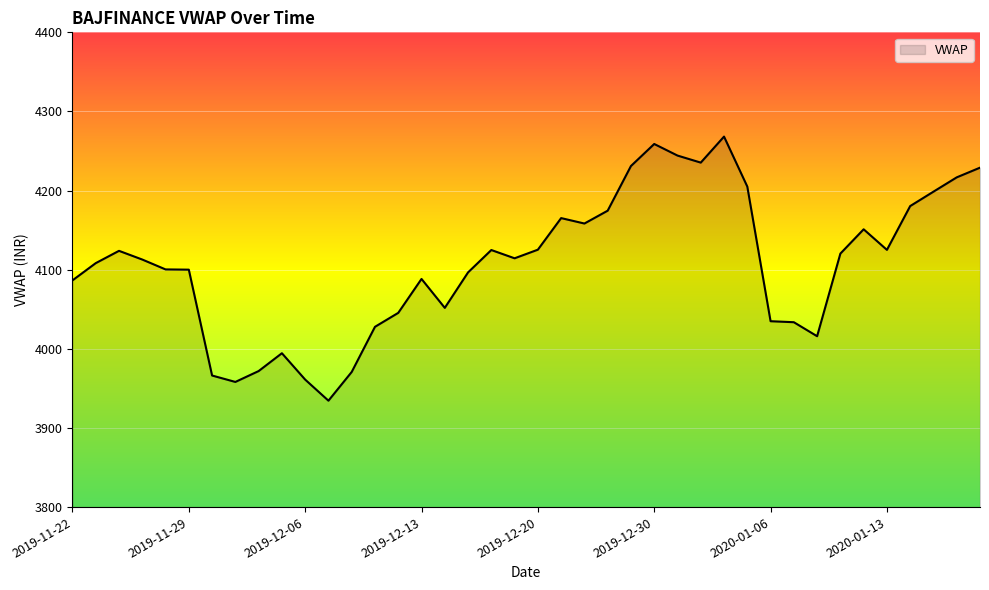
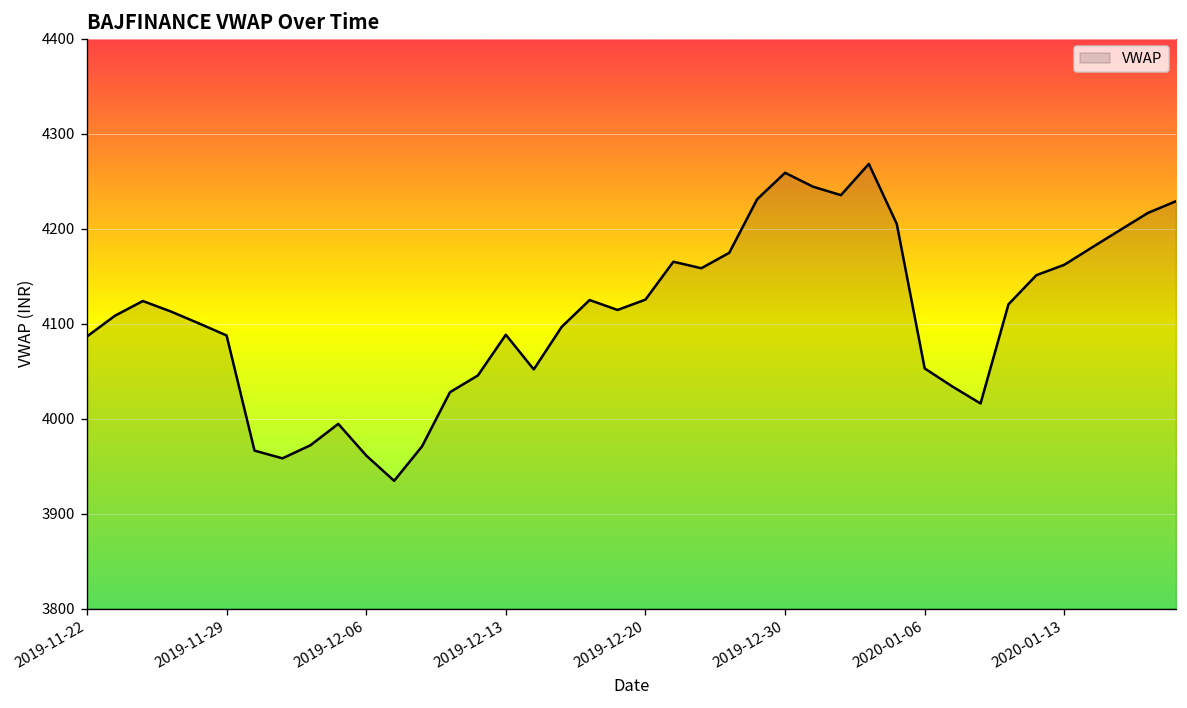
  {
    "2019-11-22": 4090,
-   "2019-11-29": 4100,
+   "2019-11-29": 4090,
    "2019-12-06": 3960,
    "2019-12-13": 4090,
    "2019-12-20": 4130,
    "2019-12-30": 4260,
-   "2020-01-06": 4030,
-   "2020-01-13": 4130
+   "2020-01-06": 4050,
+   "2020-01-13": 4160
  }
